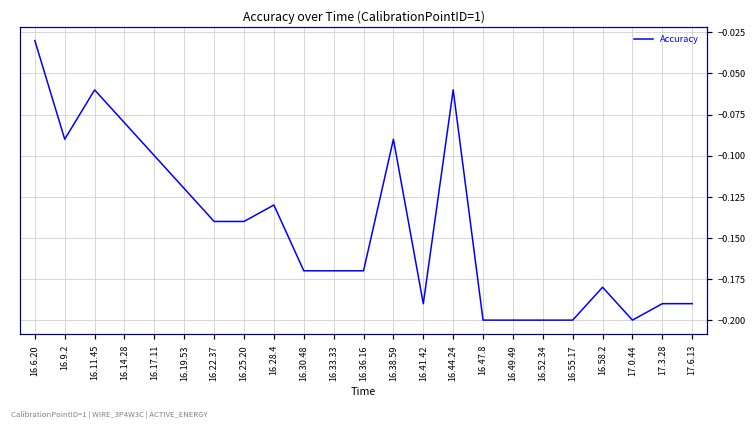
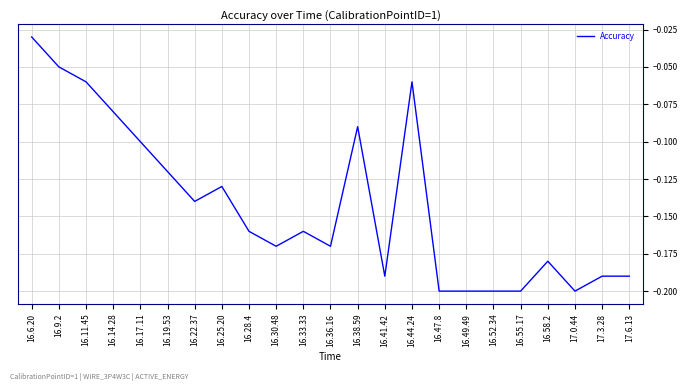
  {
    "16.6.20": -0.03,
-   "16.9.2": -0.09,
+   "16.9.2": -0.05,
    "16.11.45": -0.06,
    "16.14.28": -0.08,
    "16.17.11": -0.10,
    "16.19.53": -0.12,
    "16.22.37": -0.14,
-   "16.25.20": -0.14,
-   "16.28.4": -0.13,
+   "16.25.20": -0.13,
+   "16.28.4": -0.16,
    "16.30.48": -0.17,
-   "16.33.33": -0.17,
+   "16.33.33": -0.16,
    "16.36.16": -0.17,
    "16.38.59": -0.09,
    "16.41.42": -0.19,
    "16.44.24": -0.06,
    "16.47.8": -0.20,
    "16.49.49": -0.20,
    "16.52.34": -0.20,
    "16.55.17": -0.20,
    "16.58.2": -0.18,
    "17.0.44": -0.20,
    "17.3.28": -0.19,
    "17.6.13": -0.19
  }
